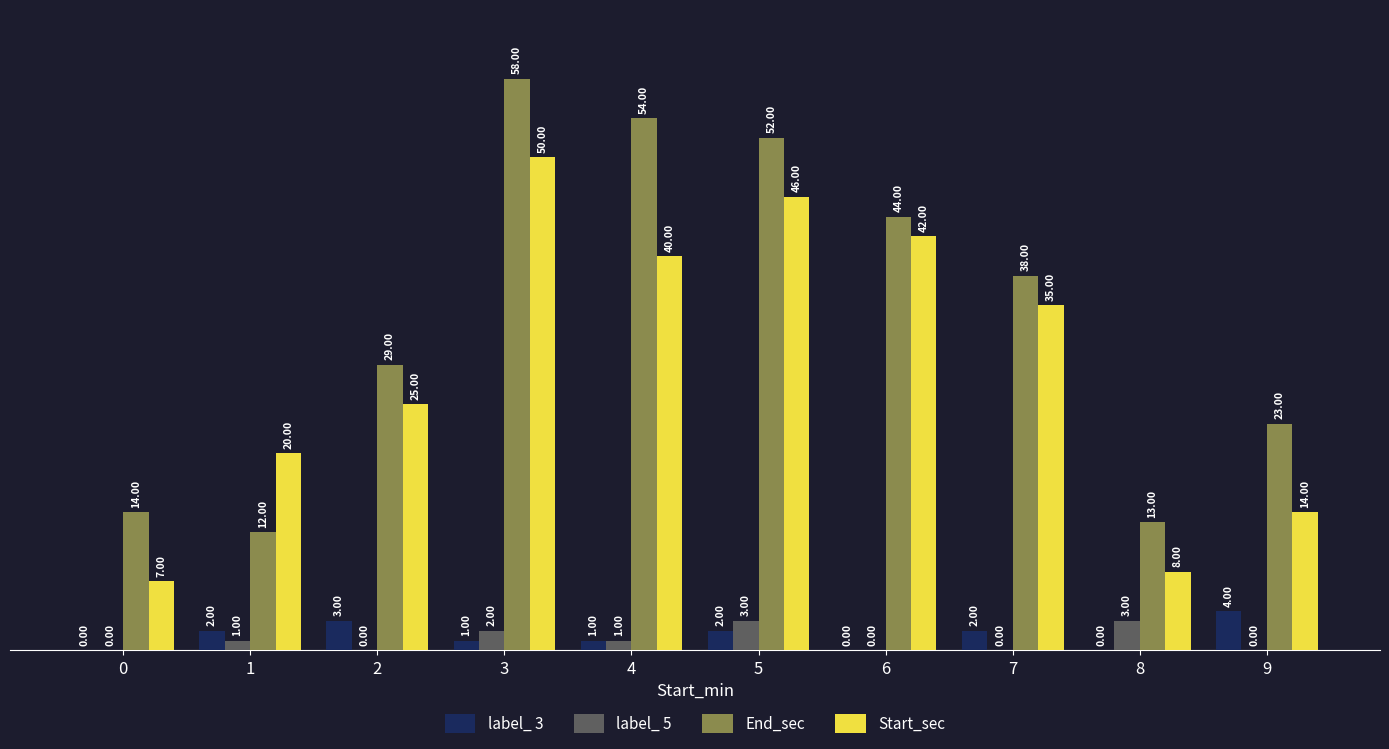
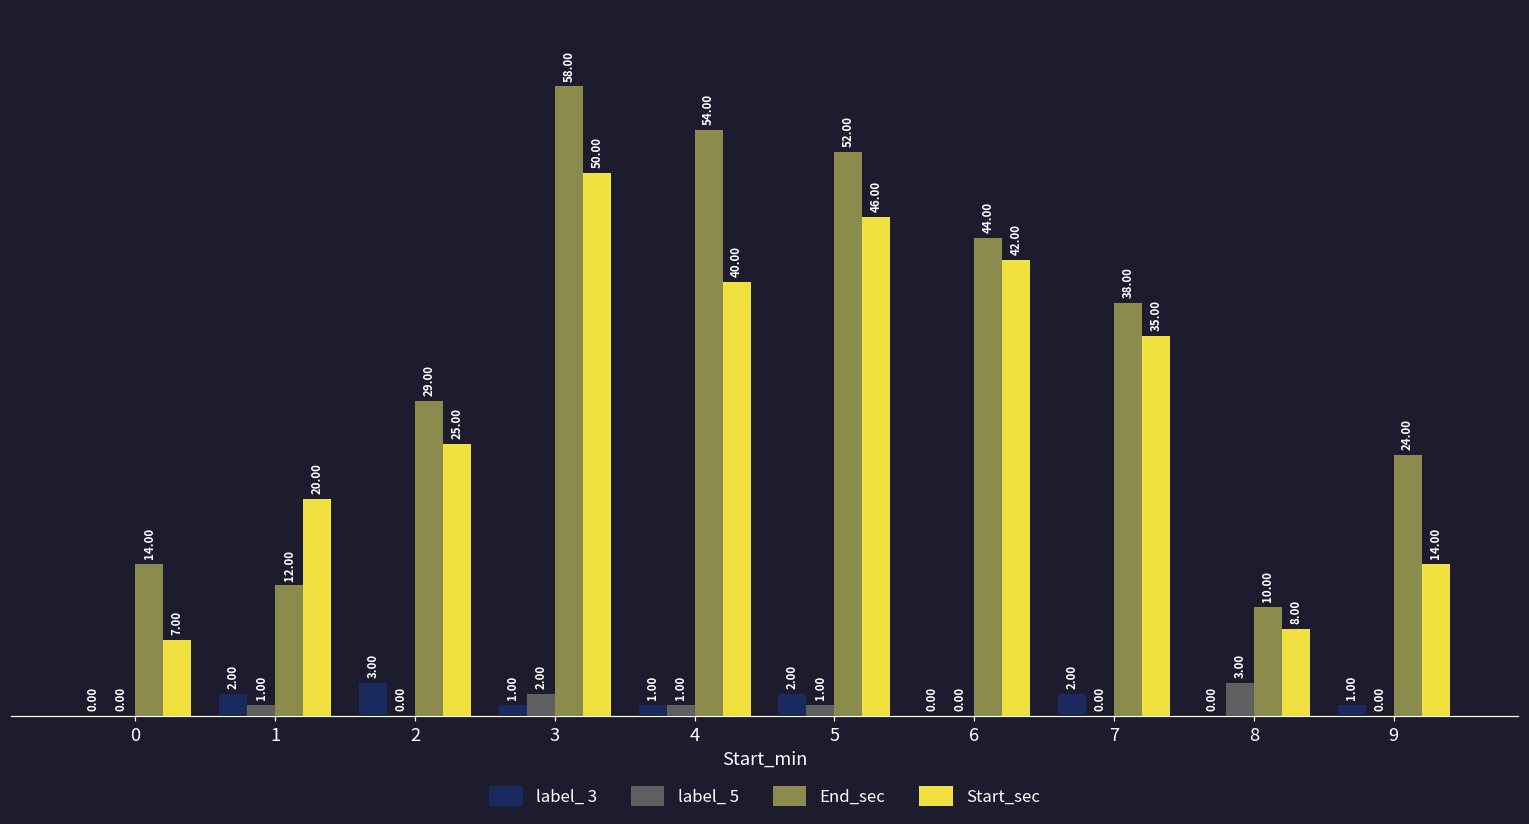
  {
    "label_ 3": {
      "0": 0.00,
      "1": 2.00,
      "2": 3.00,
      "3": 1.00,
      "4": 1.00,
      "5": 2.00,
      "6": 0.00,
      "7": 2.00,
      "8": 0.00,
-     "9": 4.00
+     "9": 1.00
    },
    "label_ 5": {
      "0": 0.00,
      "1": 1.00,
      "2": 0.00,
      "3": 2.00,
      "4": 1.00,
-     "5": 3.00,
+     "5": 1.00,
      "6": 0.00,
      "7": 0.00,
      "8": 3.00,
      "9": 0.00
    },
    "End_sec": {
      "0": 14.00,
      "1": 12.00,
      "2": 29.00,
      "3": 58.00,
      "4": 54.00,
      "5": 52.00,
      "6": 44.00,
      "7": 38.00,
-     "8": 13.00,
-     "9": 23.00
+     "8": 10.00,
+     "9": 24.00
    },
    "Start_sec": {
      "0": 7.00,
      "1": 20.00,
      "2": 25.00,
      "3": 50.00,
      "4": 40.00,
      "5": 46.00,
      "6": 42.00,
      "7": 35.00,
      "8": 8.00,
      "9": 14.00
    }
  }
